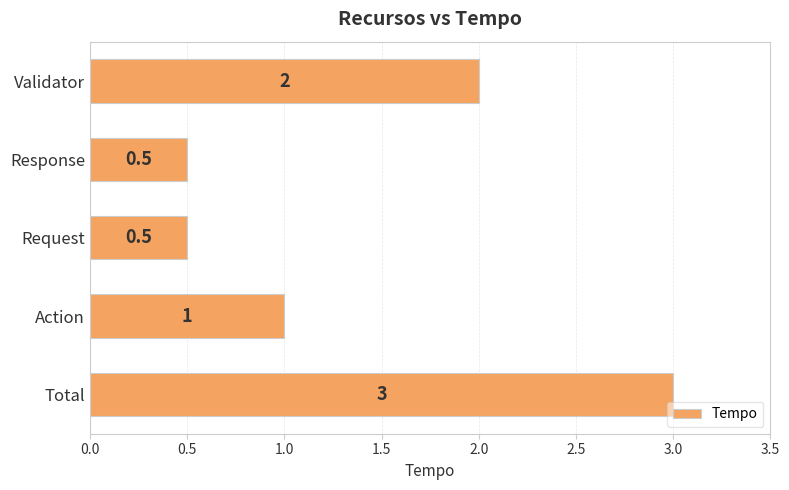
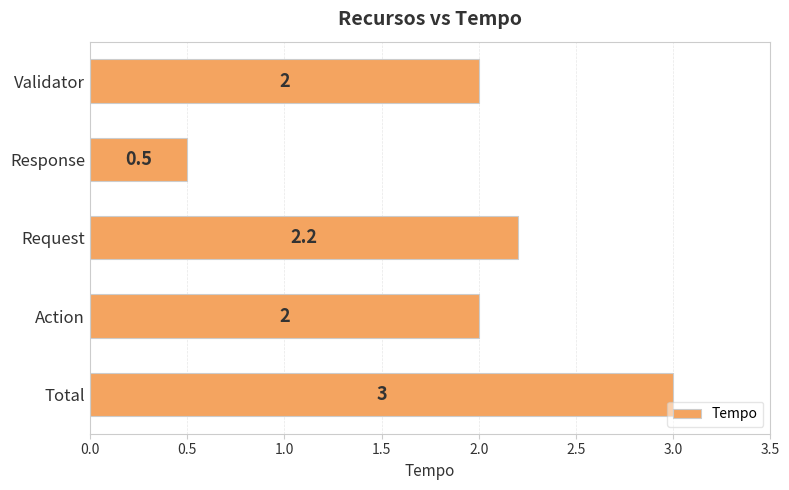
  {
    "Validator": 2,
    "Response": 0.5,
-   "Request": 0.5,
-   "Action": 1,
+   "Request": 2.2,
+   "Action": 2,
    "Total": 3
  }
